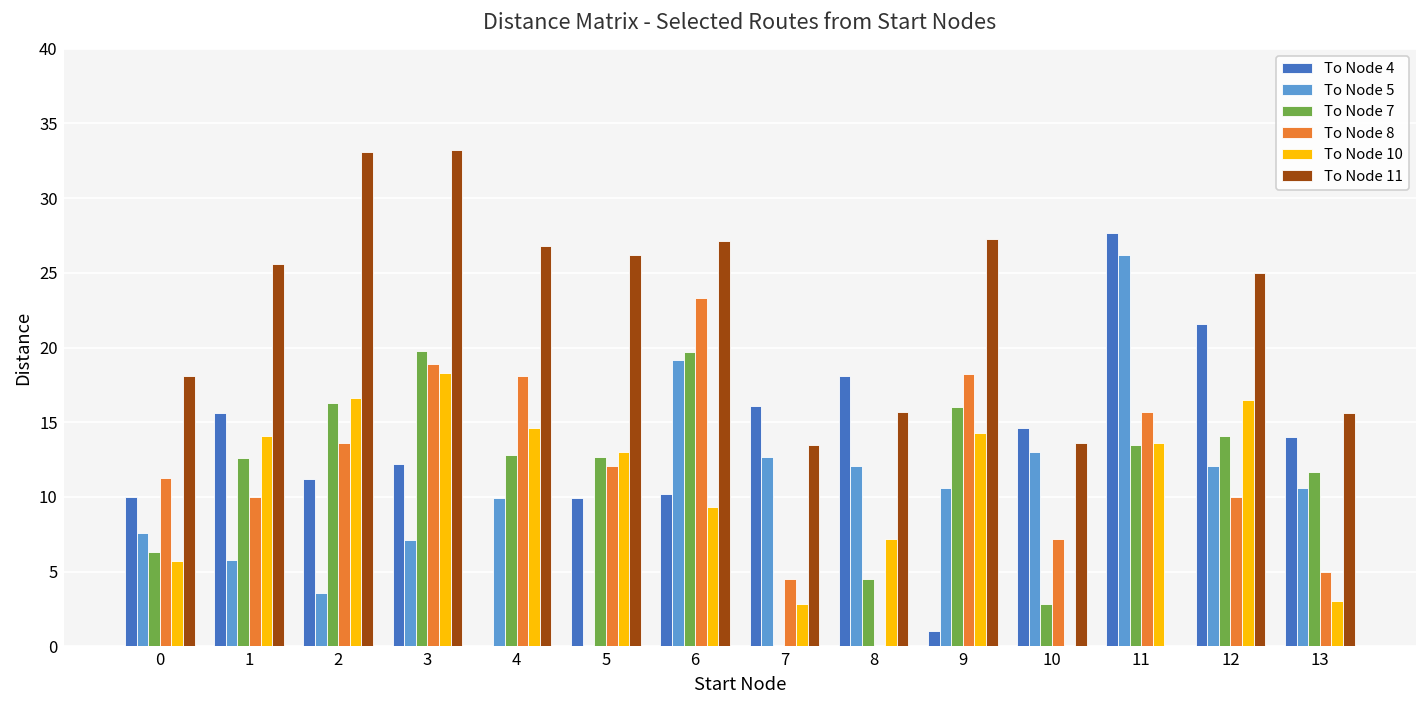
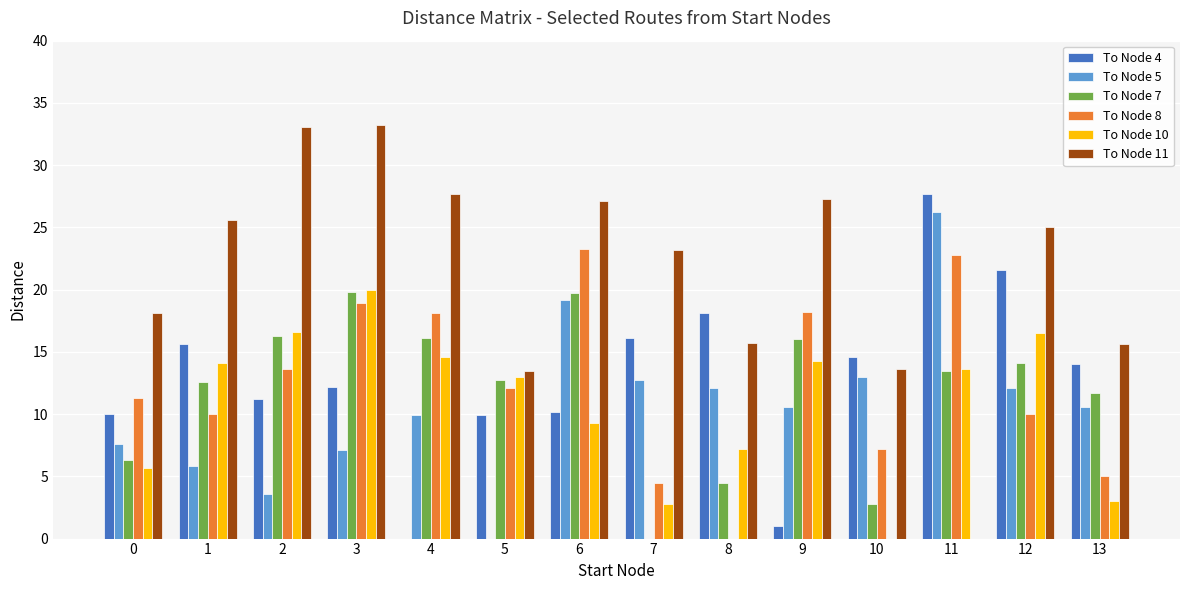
  {
    "To Node 7": {
      "0": 6.3,
      "1": 12.6,
      "2": 16.3,
      "3": 19.8,
-     "4": 12.8,
+     "4": 16.1,
      "5": 12.7,
      "6": 19.7,
      "7": 0.0,
      "8": 4.5,
      "9": 16.0,
      "10": 2.8,
      "11": 13.5,
      "12": 14.1,
      "13": 11.7
    },
    "To Node 8": {
      "0": 11.3,
      "1": 10.0,
      "2": 13.6,
      "3": 18.9,
      "4": 18.1,
      "5": 12.1,
      "6": 23.3,
      "7": 4.5,
      "8": 0.0,
      "9": 18.2,
      "10": 7.2,
-     "11": 15.7,
+     "11": 22.8,
      "12": 10.0,
      "13": 5.0
    },
    "To Node 10": {
      "0": 5.7,
      "1": 14.1,
      "2": 16.6,
-     "3": 18.3,
+     "3": 20.0,
      "4": 14.6,
      "5": 13.0,
      "6": 9.3,
      "7": 2.8,
      "8": 7.2,
      "9": 14.3,
      "10": 0.0,
      "11": 13.6,
      "12": 16.5,
      "13": 3.0
    },
    "To Node 11": {
      "0": 18.1,
      "1": 25.6,
      "2": 33.1,
      "3": 33.2,
-     "4": 26.8,
-     "5": 26.2,
+     "4": 27.7,
+     "5": 13.5,
      "6": 27.1,
-     "7": 13.5,
+     "7": 23.2,
      "8": 15.7,
      "9": 27.3,
      "10": 13.6,
      "11": 0.0,
      "12": 25.0,
      "13": 15.6
    }
  }
